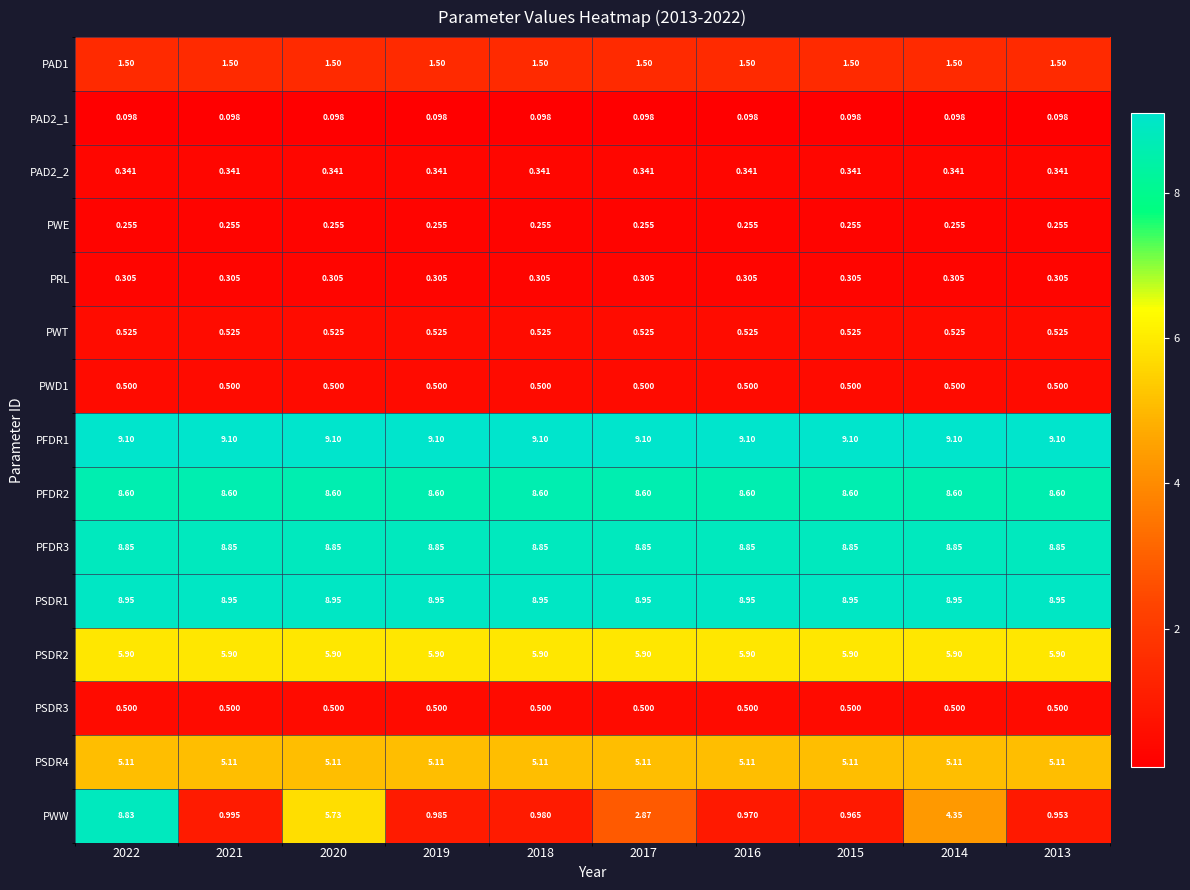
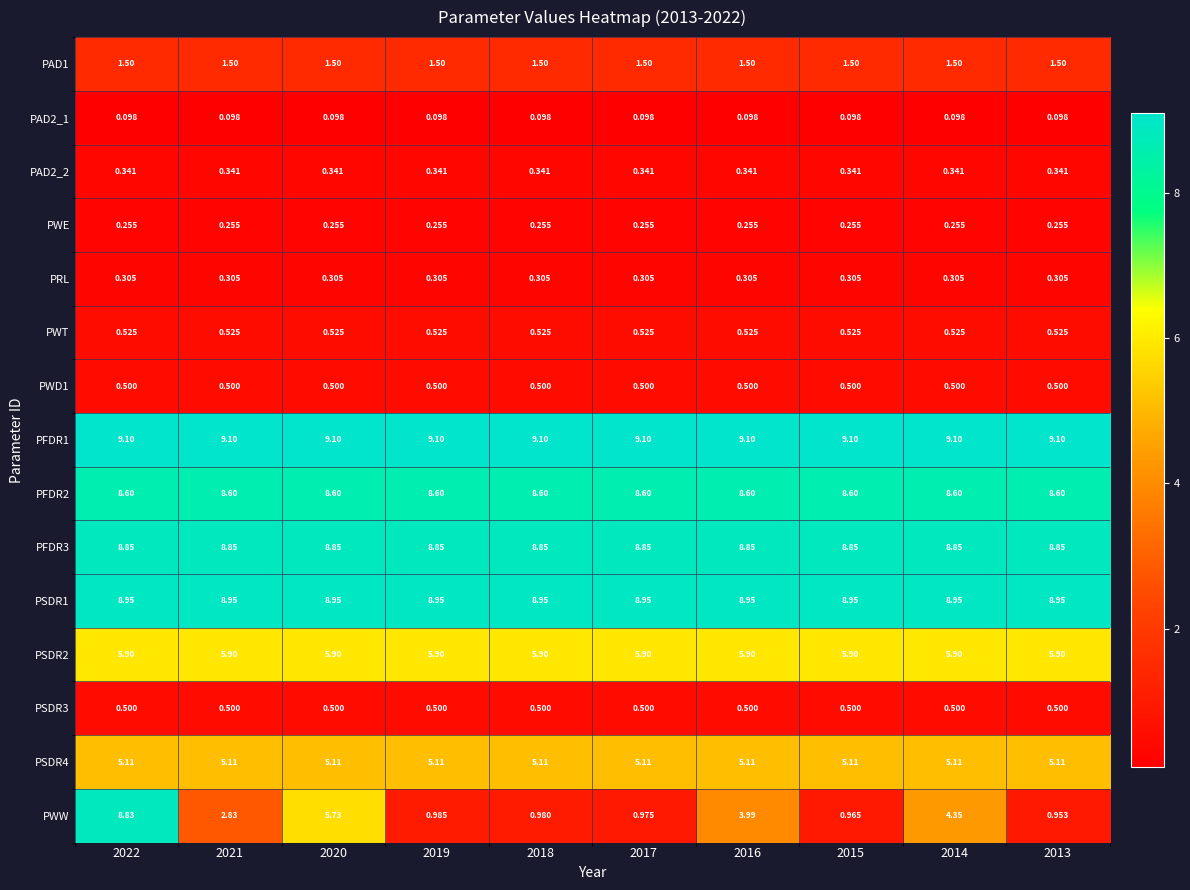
  {
    "PAD1": {
      "2022": 1.50,
      "2021": 1.50,
      "2020": 1.50,
      "2019": 1.50,
      "2018": 1.50,
      "2017": 1.50,
      "2016": 1.50,
      "2015": 1.50,
      "2014": 1.50,
      "2013": 1.50
    },
    "PAD2_1": {
      "2022": 0.098,
      "2021": 0.098,
      "2020": 0.098,
      "2019": 0.098,
      "2018": 0.098,
      "2017": 0.098,
      "2016": 0.098,
      "2015": 0.098,
      "2014": 0.098,
      "2013": 0.098
    },
    "PAD2_2": {
      "2022": 0.341,
      "2021": 0.341,
      "2020": 0.341,
      "2019": 0.341,
      "2018": 0.341,
      "2017": 0.341,
      "2016": 0.341,
      "2015": 0.341,
      "2014": 0.341,
      "2013": 0.341
    },
    "PWE": {
      "2022": 0.255,
      "2021": 0.255,
      "2020": 0.255,
      "2019": 0.255,
      "2018": 0.255,
      "2017": 0.255,
      "2016": 0.255,
      "2015": 0.255,
      "2014": 0.255,
      "2013": 0.255
    },
    "PRL": {
      "2022": 0.305,
      "2021": 0.305,
      "2020": 0.305,
      "2019": 0.305,
      "2018": 0.305,
      "2017": 0.305,
      "2016": 0.305,
      "2015": 0.305,
      "2014": 0.305,
      "2013": 0.305
    },
    "PWT": {
      "2022": 0.525,
      "2021": 0.525,
      "2020": 0.525,
      "2019": 0.525,
      "2018": 0.525,
      "2017": 0.525,
      "2016": 0.525,
      "2015": 0.525,
      "2014": 0.525,
      "2013": 0.525
    },
    "PWD1": {
      "2022": 0.500,
      "2021": 0.500,
      "2020": 0.500,
      "2019": 0.500,
      "2018": 0.500,
      "2017": 0.500,
      "2016": 0.500,
      "2015": 0.500,
      "2014": 0.500,
      "2013": 0.500
    },
    "PFDR1": {
      "2022": 9.10,
      "2021": 9.10,
      "2020": 9.10,
      "2019": 9.10,
      "2018": 9.10,
      "2017": 9.10,
      "2016": 9.10,
      "2015": 9.10,
      "2014": 9.10,
      "2013": 9.10
    },
    "PFDR2": {
      "2022": 8.60,
      "2021": 8.60,
      "2020": 8.60,
      "2019": 8.60,
      "2018": 8.60,
      "2017": 8.60,
      "2016": 8.60,
      "2015": 8.60,
      "2014": 8.60,
      "2013": 8.60
    },
    "PFDR3": {
      "2022": 8.85,
      "2021": 8.85,
      "2020": 8.85,
      "2019": 8.85,
      "2018": 8.85,
      "2017": 8.85,
      "2016": 8.85,
      "2015": 8.85,
      "2014": 8.85,
      "2013": 8.85
    },
    "PSDR1": {
      "2022": 8.95,
      "2021": 8.95,
      "2020": 8.95,
      "2019": 8.95,
      "2018": 8.95,
      "2017": 8.95,
      "2016": 8.95,
      "2015": 8.95,
      "2014": 8.95,
      "2013": 8.95
    },
    "PSDR2": {
      "2022": 5.90,
      "2021": 5.90,
      "2020": 5.90,
      "2019": 5.90,
      "2018": 5.90,
      "2017": 5.90,
      "2016": 5.90,
      "2015": 5.90,
      "2014": 5.90,
      "2013": 5.90
    },
    "PSDR3": {
      "2022": 0.500,
      "2021": 0.500,
      "2020": 0.500,
      "2019": 0.500,
      "2018": 0.500,
      "2017": 0.500,
      "2016": 0.500,
      "2015": 0.500,
      "2014": 0.500,
      "2013": 0.500
    },
    "PSDR4": {
      "2022": 5.11,
      "2021": 5.11,
      "2020": 5.11,
      "2019": 5.11,
      "2018": 5.11,
      "2017": 5.11,
      "2016": 5.11,
      "2015": 5.11,
      "2014": 5.11,
      "2013": 5.11
    },
    "PWW": {
      "2022": 8.83,
-     "2021": 0.995,
+     "2021": 2.83,
      "2020": 5.73,
      "2019": 0.985,
      "2018": 0.980,
-     "2017": 2.87,
-     "2016": 0.970,
+     "2017": 0.975,
+     "2016": 3.99,
      "2015": 0.965,
      "2014": 4.35,
      "2013": 0.953
    }
  }
